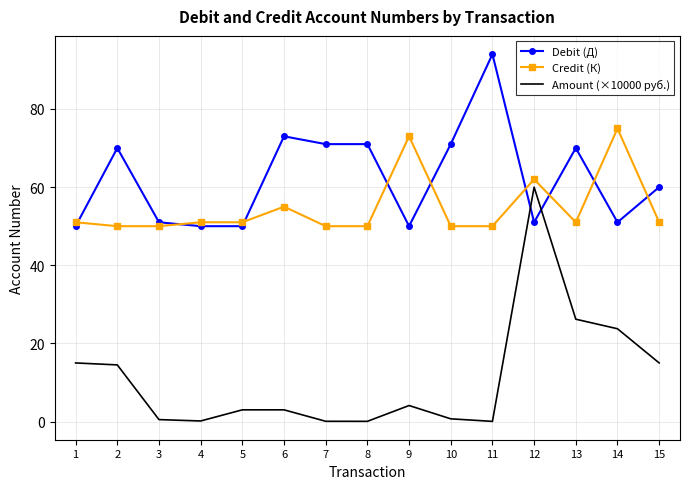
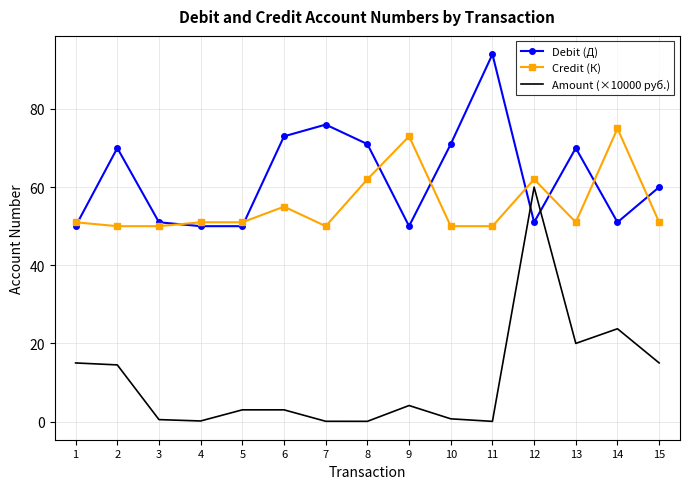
  {
    "Debit (Д)": {
      "1": 50,
      "2": 70,
      "3": 51,
      "4": 50,
      "5": 50,
      "6": 73,
-     "7": 71,
+     "7": 76,
      "8": 71,
      "9": 50,
      "10": 71,
      "11": 94,
      "12": 51,
      "13": 70,
      "14": 51,
      "15": 60
    },
    "Credit (К)": {
      "1": 51,
      "2": 50,
      "3": 50,
      "4": 51,
      "5": 51,
      "6": 55,
      "7": 50,
-     "8": 50,
+     "8": 62,
      "9": 73,
      "10": 50,
      "11": 50,
      "12": 62,
      "13": 51,
      "14": 75,
      "15": 51
    },
    "Amount (×10000 руб.)": {
      "1": 15,
      "2": 15,
      "3": 1,
      "4": 0,
      "5": 3,
      "6": 3,
      "7": 0,
      "8": 0,
      "9": 4,
      "10": 1,
      "11": 0,
      "12": 60,
-     "13": 26,
+     "13": 20,
      "14": 24,
      "15": 15
    }
  }
